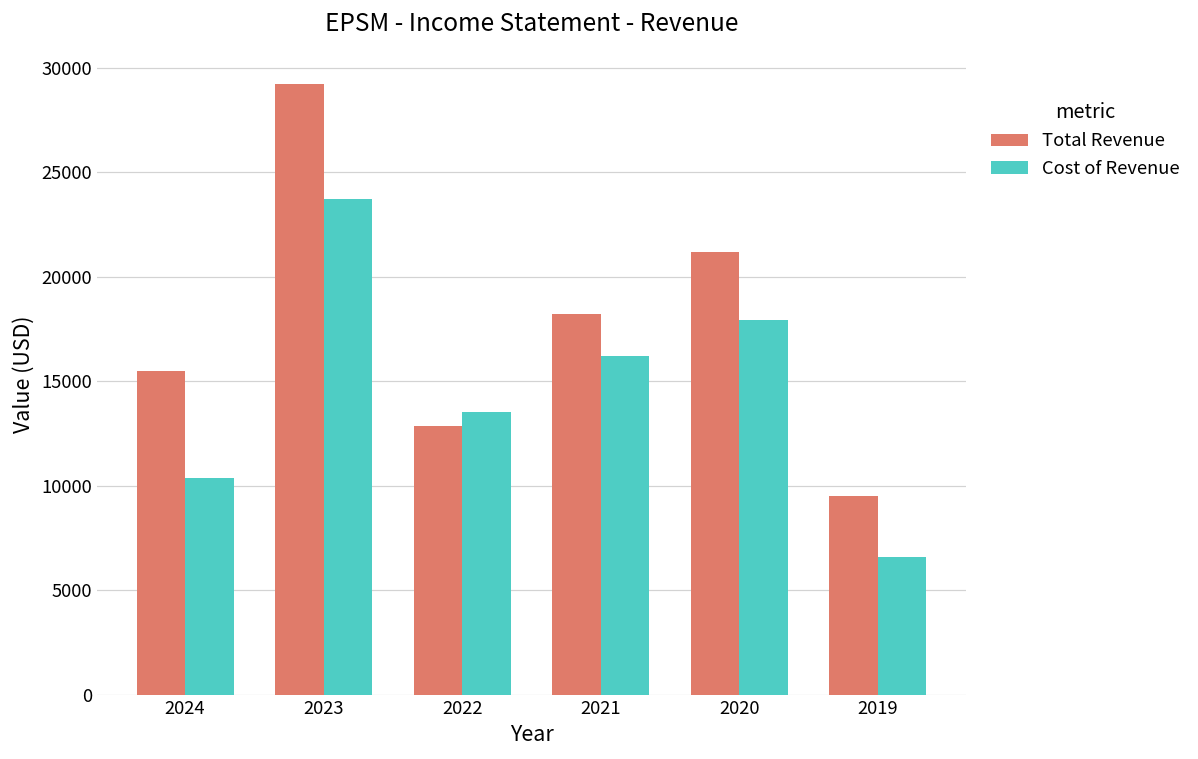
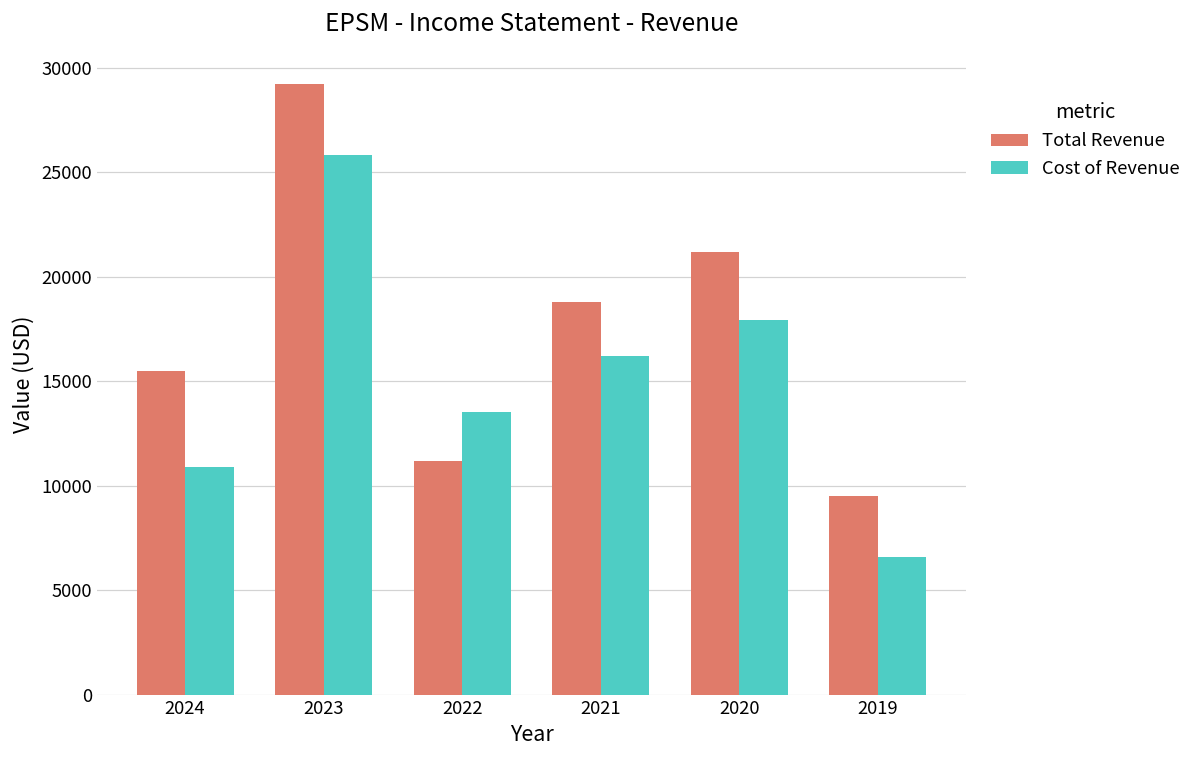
  {
    "Total Revenue": {
      "2024": 15500,
      "2023": 29200,
-     "2022": 12900,
-     "2021": 18200,
+     "2022": 11200,
+     "2021": 18800,
      "2020": 21200,
      "2019": 9500
    },
    "Cost of Revenue": {
-     "2024": 10300,
-     "2023": 23700,
+     "2024": 10900,
+     "2023": 25800,
      "2022": 13500,
      "2021": 16200,
      "2020": 17900,
      "2019": 6600
    }
  }
